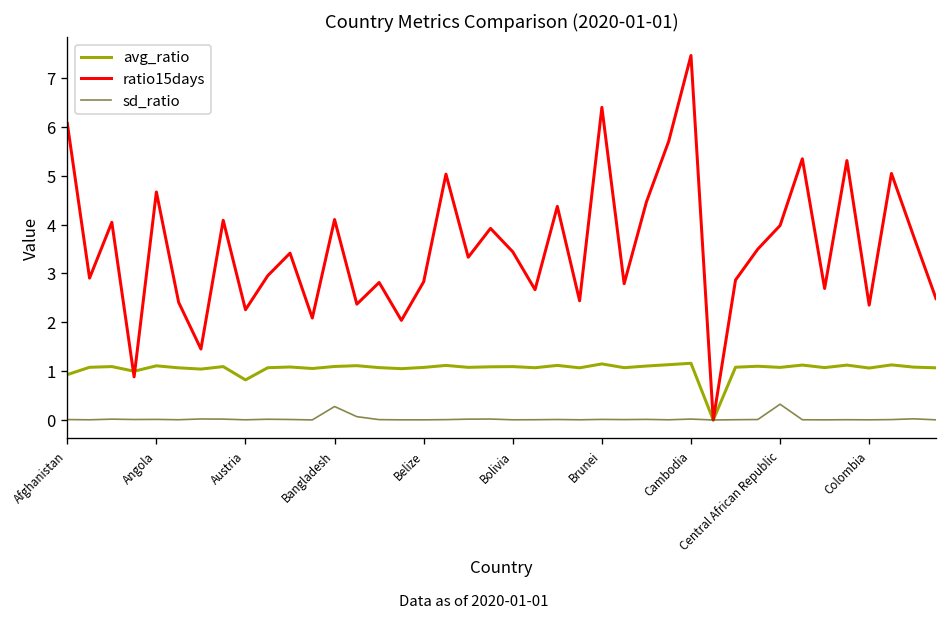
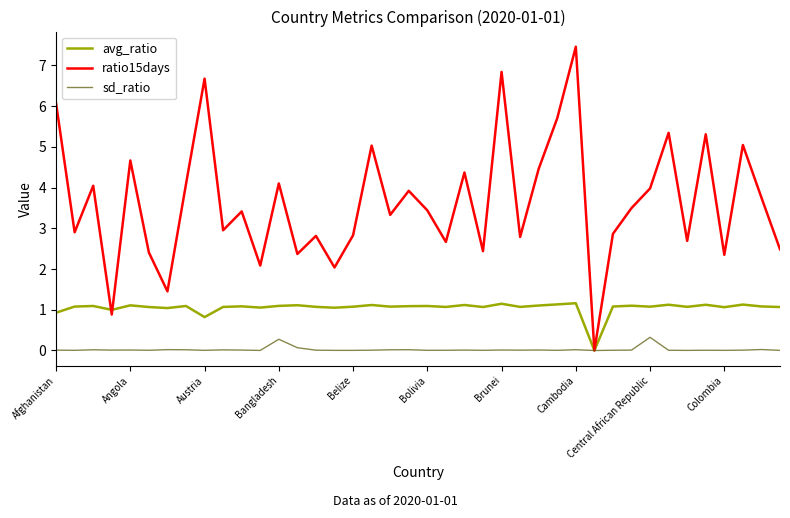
  {
    "avg_ratio": {
      "Afghanistan": 0.9,
      "Angola": 1.1,
      "Austria": 0.8,
      "Bangladesh": 1.1,
      "Belize": 1.1,
      "Bolivia": 1.1,
      "Brunei": 1.1,
      "Cambodia": 1.2,
      "Central African Republic": 1.1,
      "Colombia": 1.1
    },
    "ratio15days": {
      "Afghanistan": 6.1,
      "Angola": 4.7,
-     "Austria": 2.3,
+     "Austria": 6.7,
      "Bangladesh": 4.1,
      "Belize": 2.8,
      "Bolivia": 3.4,
-     "Brunei": 6.4,
+     "Brunei": 6.8,
      "Cambodia": 7.5,
      "Central African Republic": 4.0,
      "Colombia": 2.4
    },
    "sd_ratio": {
      "Afghanistan": 0.0,
      "Angola": 0.0,
      "Austria": 0.0,
      "Bangladesh": 0.3,
      "Belize": 0.0,
      "Bolivia": 0.0,
      "Brunei": 0.0,
      "Cambodia": 0.0,
      "Central African Republic": 0.3,
      "Colombia": 0.0
    }
  }
